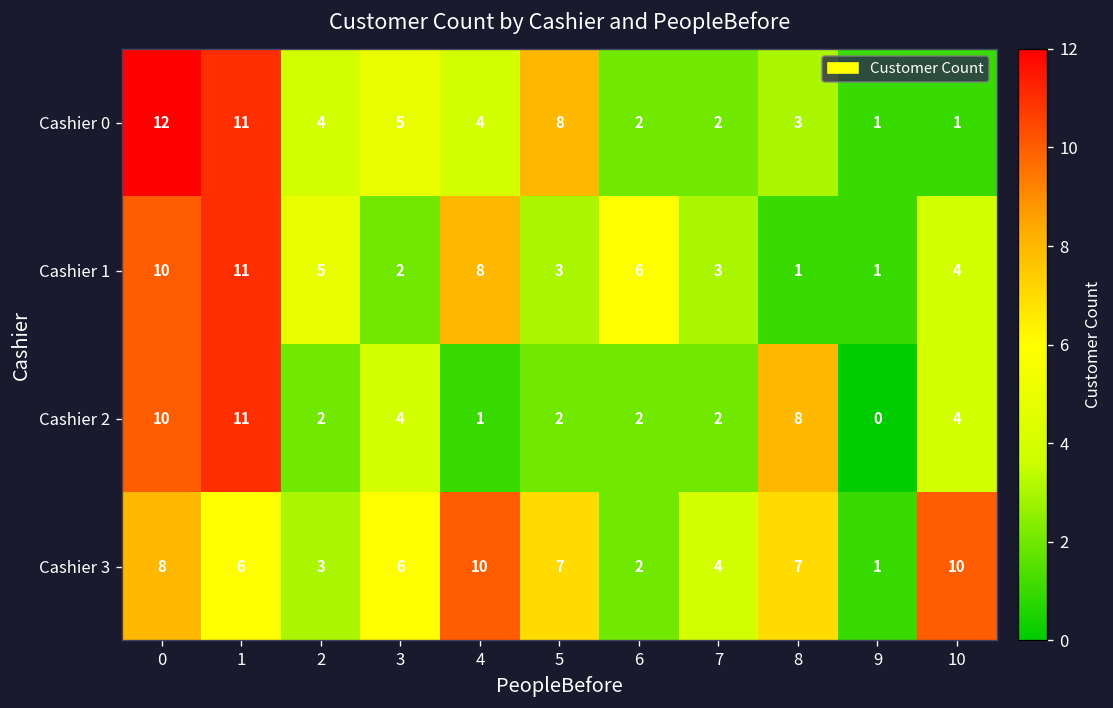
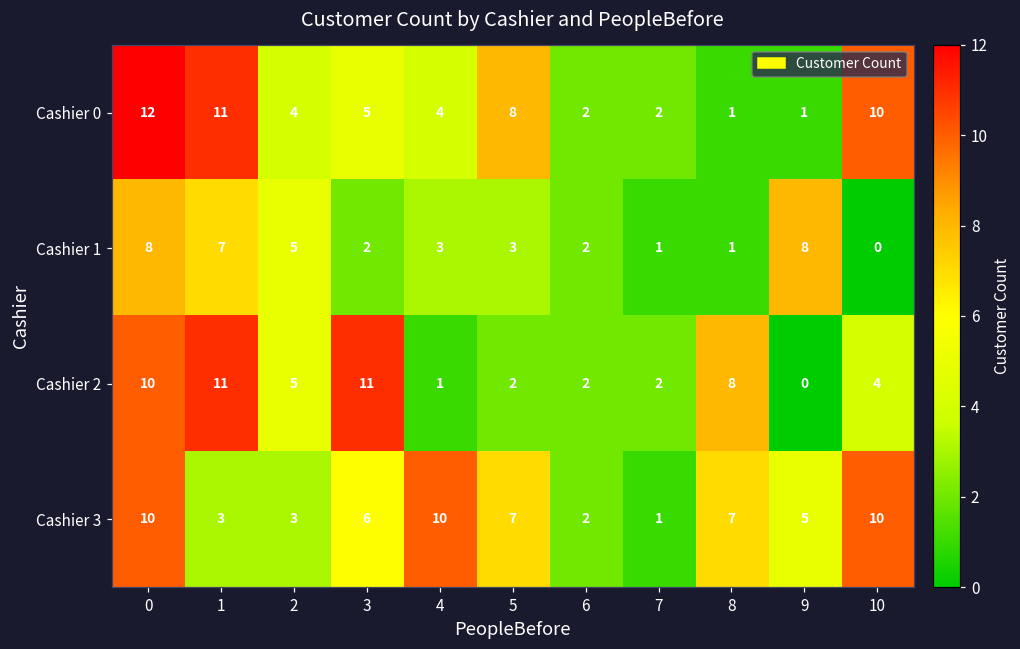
  {
    "Cashier 0": {
      "0": 12,
      "1": 11,
      "2": 4,
      "3": 5,
      "4": 4,
      "5": 8,
      "6": 2,
      "7": 2,
-     "8": 3,
+     "8": 1,
      "9": 1,
-     "10": 1
+     "10": 10
    },
    "Cashier 1": {
-     "0": 10,
-     "1": 11,
+     "0": 8,
+     "1": 7,
      "2": 5,
      "3": 2,
-     "4": 8,
+     "4": 3,
      "5": 3,
-     "6": 6,
-     "7": 3,
+     "6": 2,
+     "7": 1,
      "8": 1,
-     "9": 1,
-     "10": 4
+     "9": 8,
+     "10": 0
    },
    "Cashier 2": {
      "0": 10,
      "1": 11,
-     "2": 2,
-     "3": 4,
+     "2": 5,
+     "3": 11,
      "4": 1,
      "5": 2,
      "6": 2,
      "7": 2,
      "8": 8,
      "9": 0,
      "10": 4
    },
    "Cashier 3": {
-     "0": 8,
-     "1": 6,
+     "0": 10,
+     "1": 3,
      "2": 3,
      "3": 6,
      "4": 10,
      "5": 7,
      "6": 2,
-     "7": 4,
+     "7": 1,
      "8": 7,
-     "9": 1,
+     "9": 5,
      "10": 10
    }
  }
